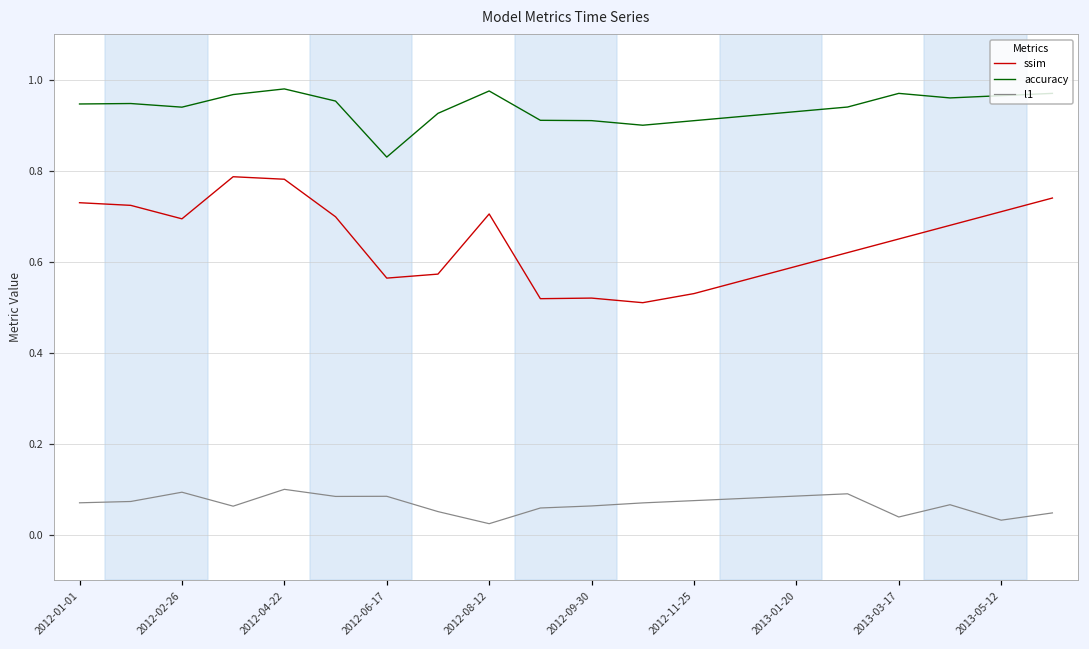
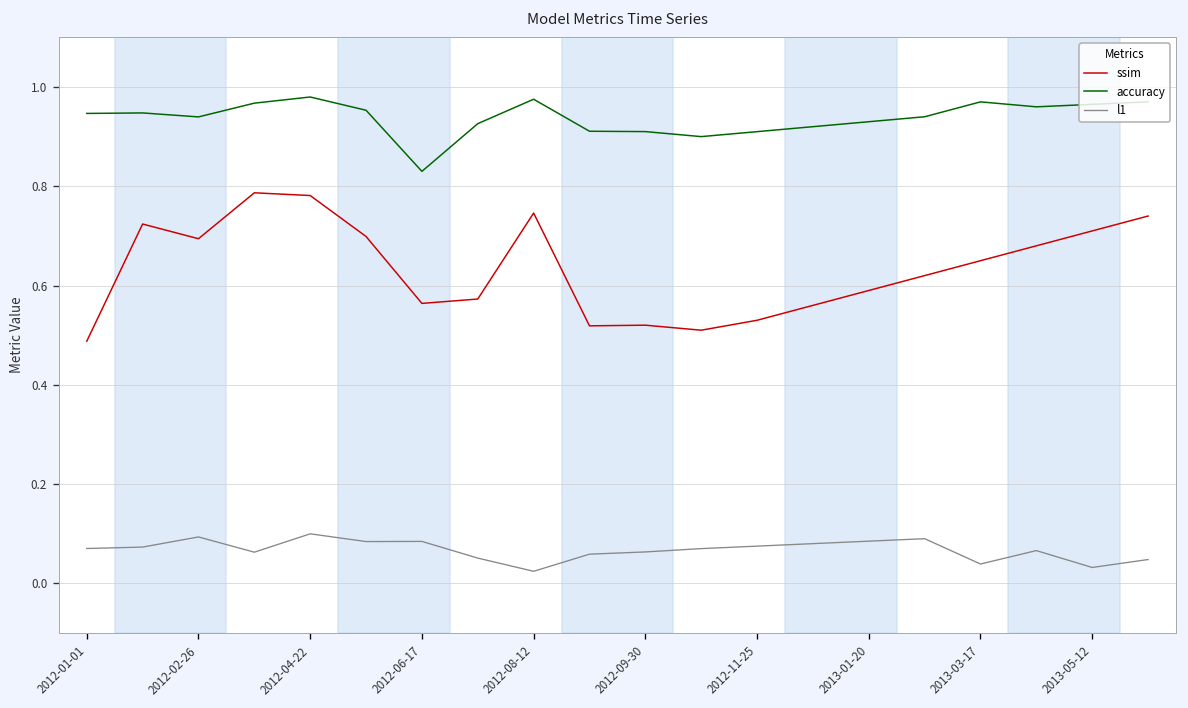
  {
    "ssim": {
-     "2012-01-01": 0.73,
+     "2012-01-01": 0.49,
      "2012-02-26": 0.69,
      "2012-04-22": 0.78,
      "2012-06-17": 0.56,
-     "2012-08-12": 0.71,
+     "2012-08-12": 0.75,
      "2012-09-30": 0.52,
      "2012-11-25": 0.53,
      "2013-01-20": 0.59,
      "2013-03-17": 0.65,
      "2013-05-12": 0.71
    },
    "accuracy": {
      "2012-01-01": 0.95,
      "2012-02-26": 0.94,
      "2012-04-22": 0.98,
      "2012-06-17": 0.83,
      "2012-08-12": 0.98,
      "2012-09-30": 0.91,
      "2012-11-25": 0.91,
      "2013-01-20": 0.93,
      "2013-03-17": 0.97
    },
    "l1": {
      "2012-01-01": 0.07,
      "2012-02-26": 0.09,
      "2012-04-22": 0.10,
      "2012-06-17": 0.08,
      "2012-08-12": 0.02,
      "2012-09-30": 0.06,
      "2012-11-25": 0.08,
      "2013-01-20": 0.09,
      "2013-03-17": 0.04,
      "2013-05-12": 0.03
    }
  }
